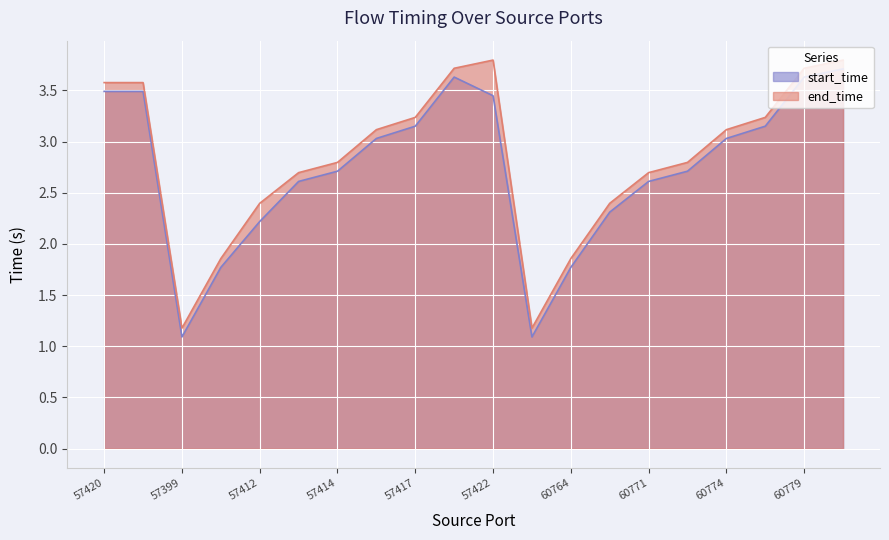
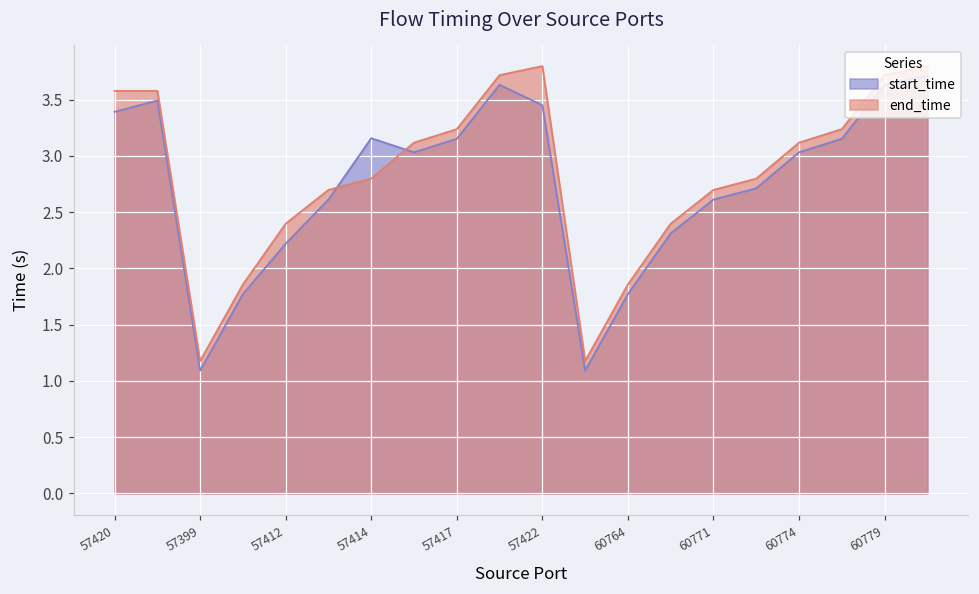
  {
    "start_time": {
-     "57420": 3.49,
+     "57420": 3.39,
      "57399": 1.09,
      "57412": 2.22,
-     "57414": 2.71,
+     "57414": 3.16,
      "57417": 3.15,
      "57422": 3.45,
      "60764": 1.77,
      "60771": 2.61,
      "60774": 3.03
    },
    "end_time": {
      "57420": 3.58,
      "57399": 1.18,
      "57412": 2.40,
      "57414": 2.80,
      "57417": 3.24,
      "57422": 3.80,
      "60764": 1.86,
      "60771": 2.70,
      "60774": 3.12
    }
  }
